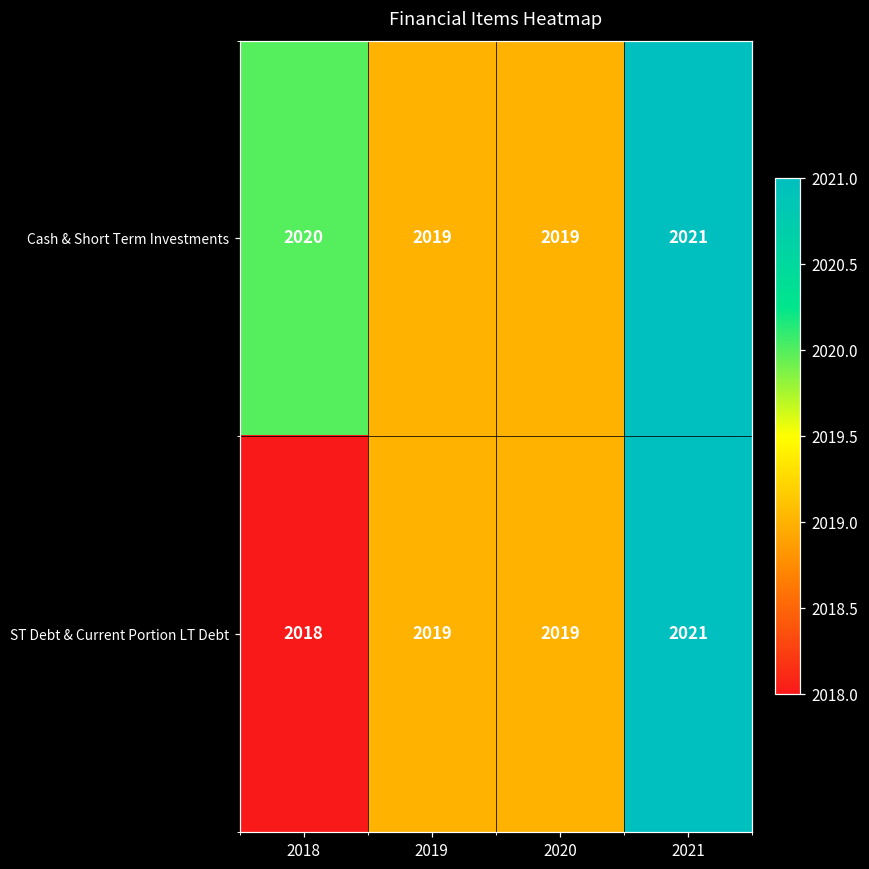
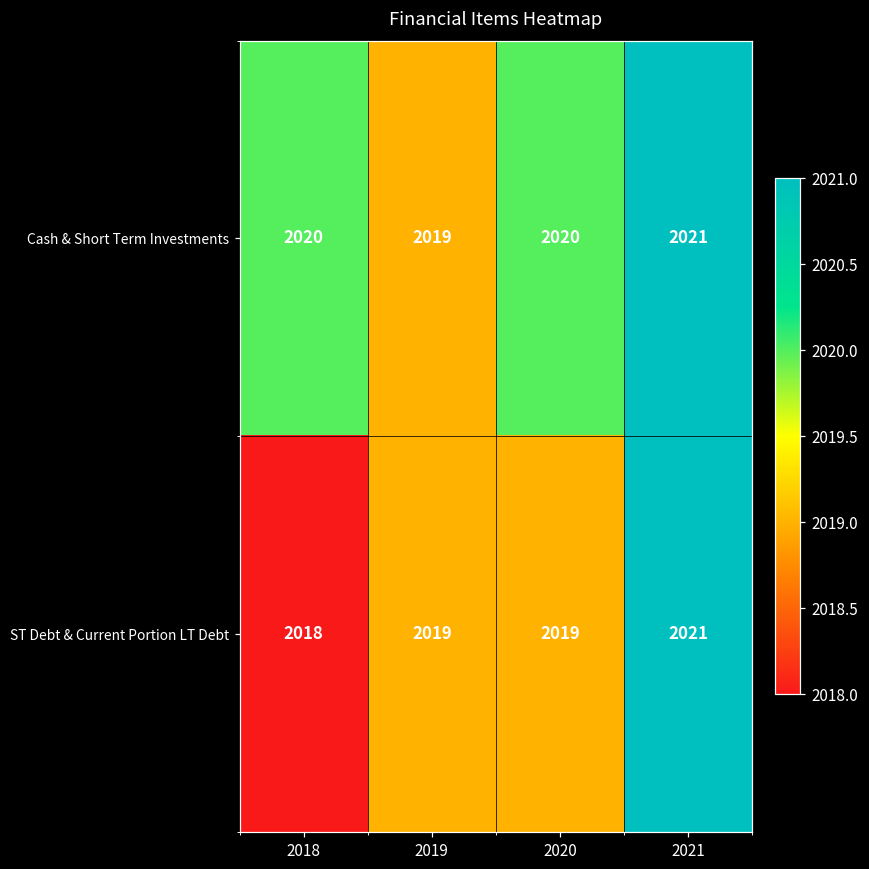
  {
    "Cash & Short Term Investments": {
      "2018": 2020,
      "2019": 2019,
-     "2020": 2019,
+     "2020": 2020,
      "2021": 2021
    },
    "ST Debt & Current Portion LT Debt": {
      "2018": 2018,
      "2019": 2019,
      "2020": 2019,
      "2021": 2021
    }
  }
